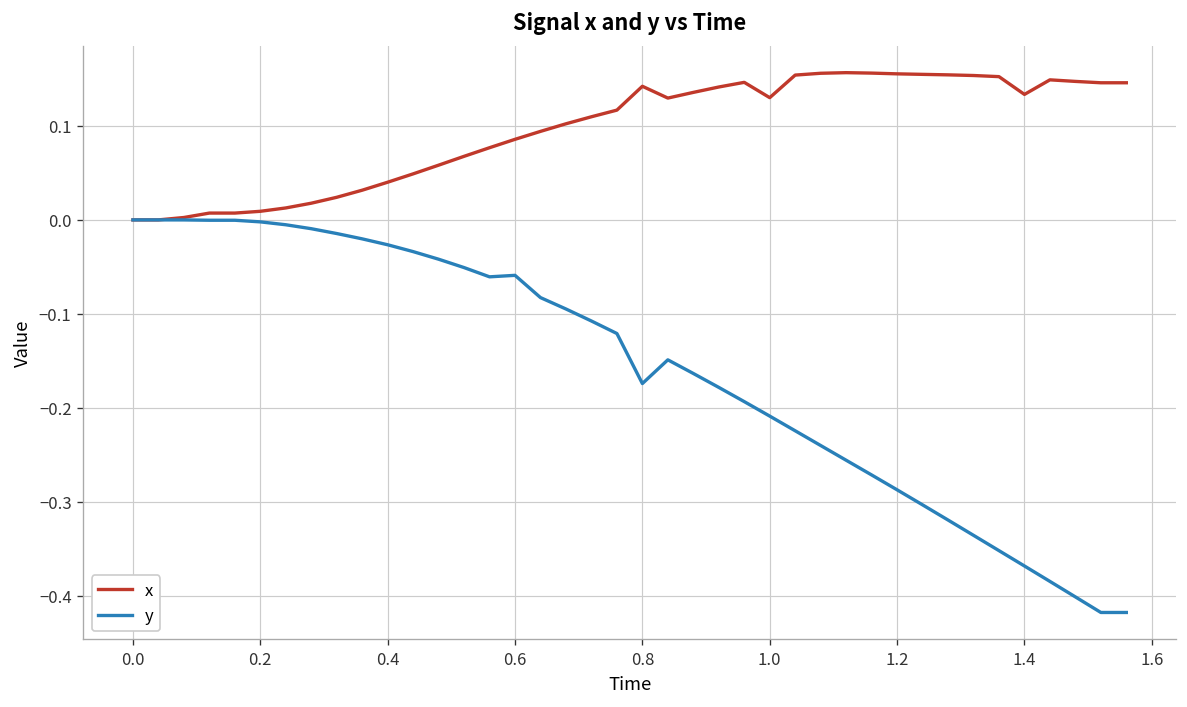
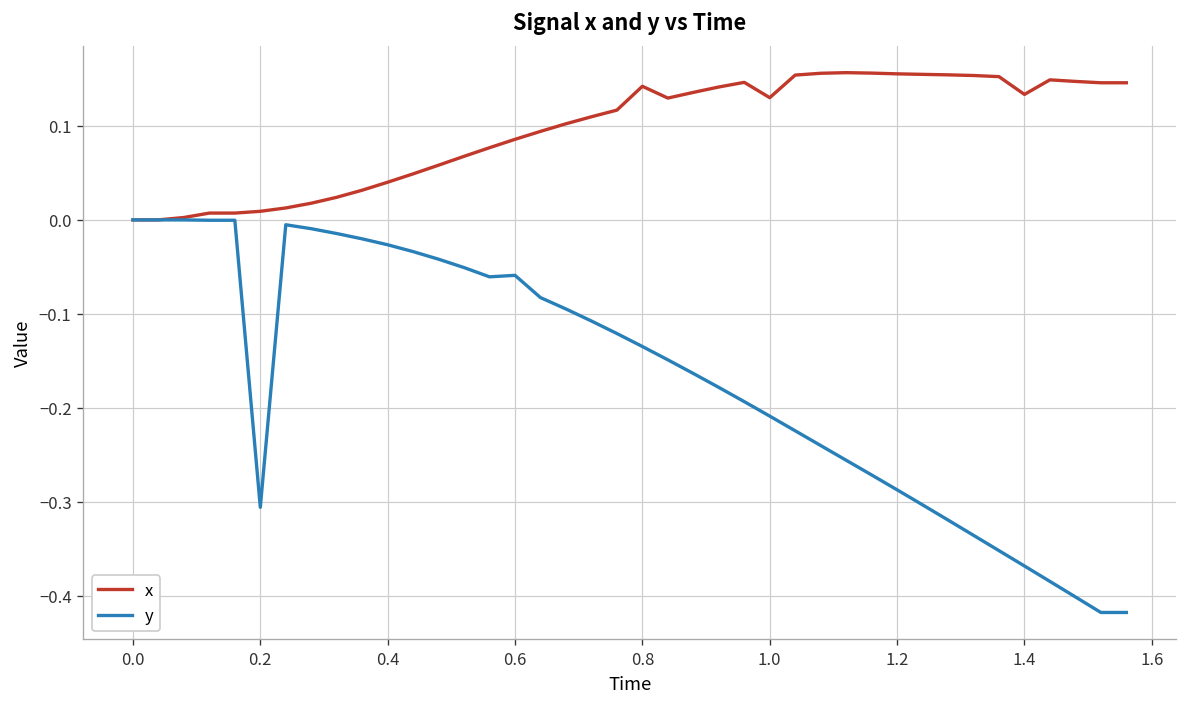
  {
    "x": {
      "0.2": 0.01,
      "0.4": 0.04,
      "0.6": 0.09,
      "0.8": 0.14,
      "1.0": 0.13,
      "1.2": 0.16,
      "1.4": 0.13
    },
    "y": {
-     "0.2": 0.00,
+     "0.2": -0.31,
      "0.4": -0.03,
      "0.6": -0.06,
-     "0.8": -0.17,
+     "0.8": -0.13,
      "1.0": -0.21,
      "1.2": -0.29,
      "1.4": -0.37
    }
  }
